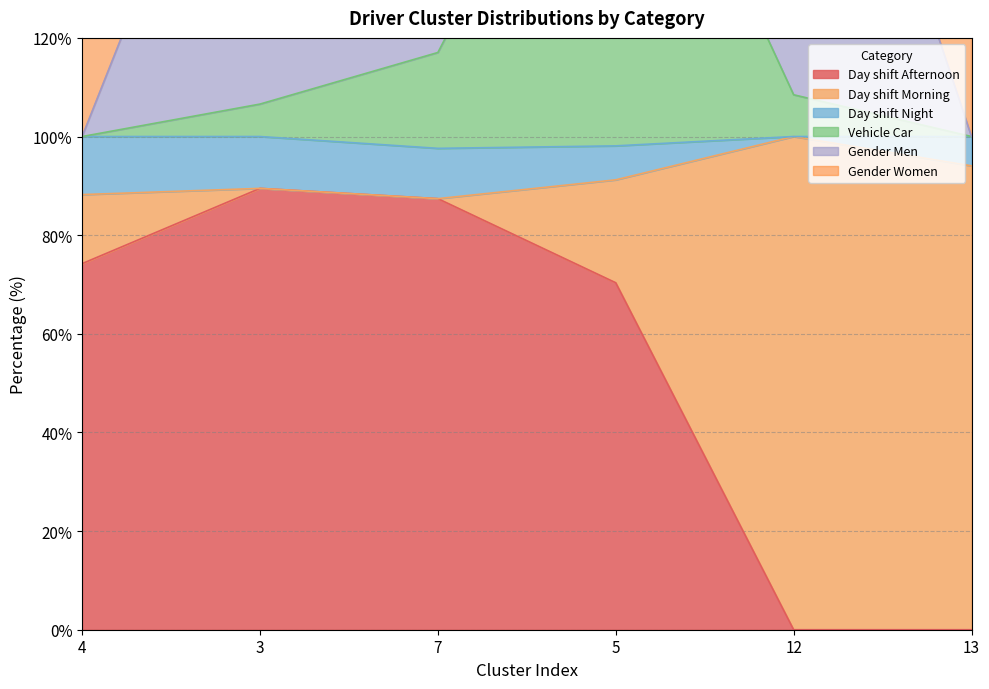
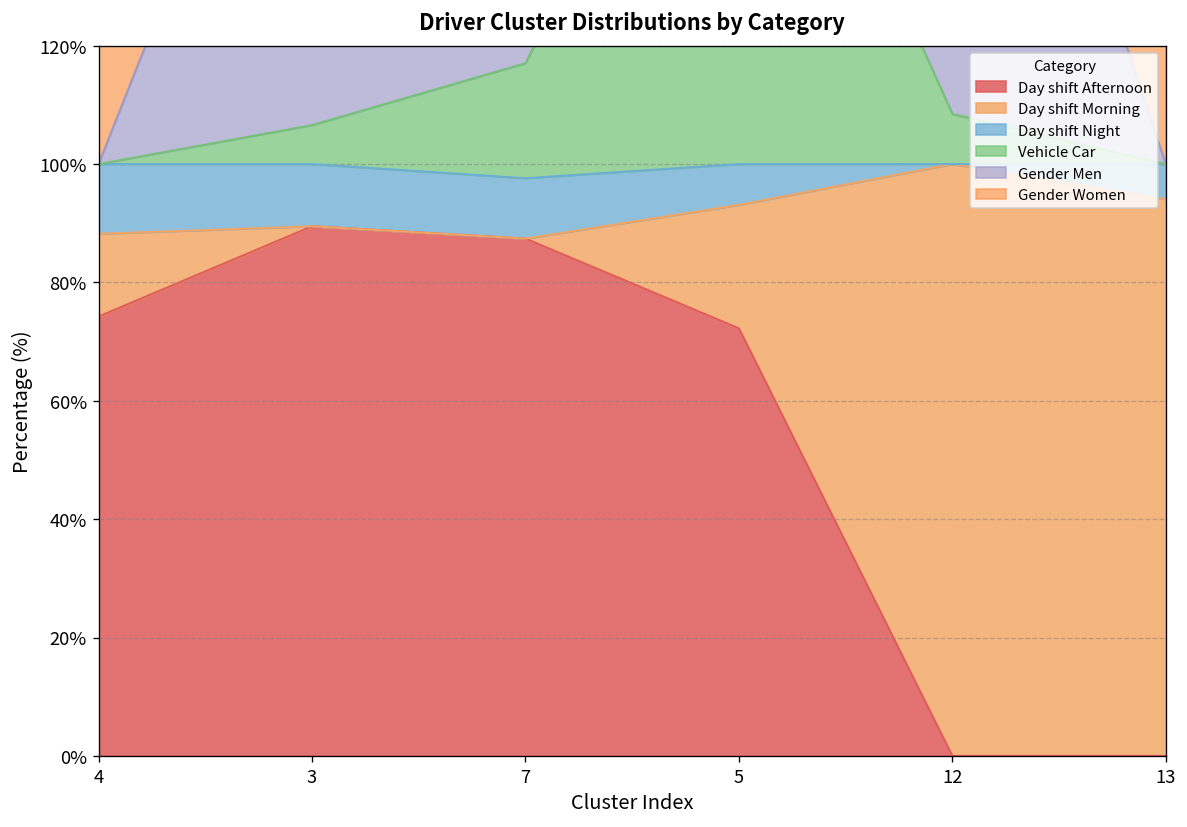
  {
    "Day shift Afternoon": {
      "4": "74%",
-     "5": "70%",
+     "5": "72%",
      "12": "0%",
      "13": "0%"
    },
    "Vehicle Car": {
      "3": "7%",
      "7": "19%",
      "12": "8%"
    }
  }
